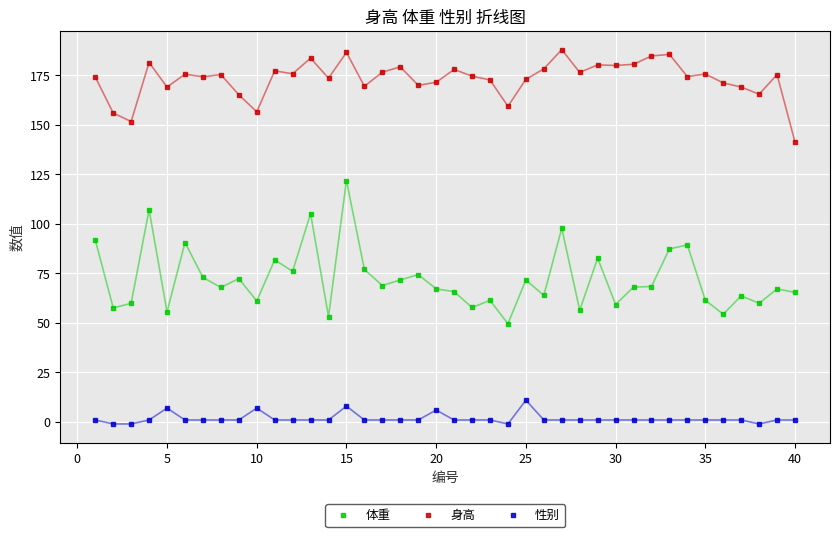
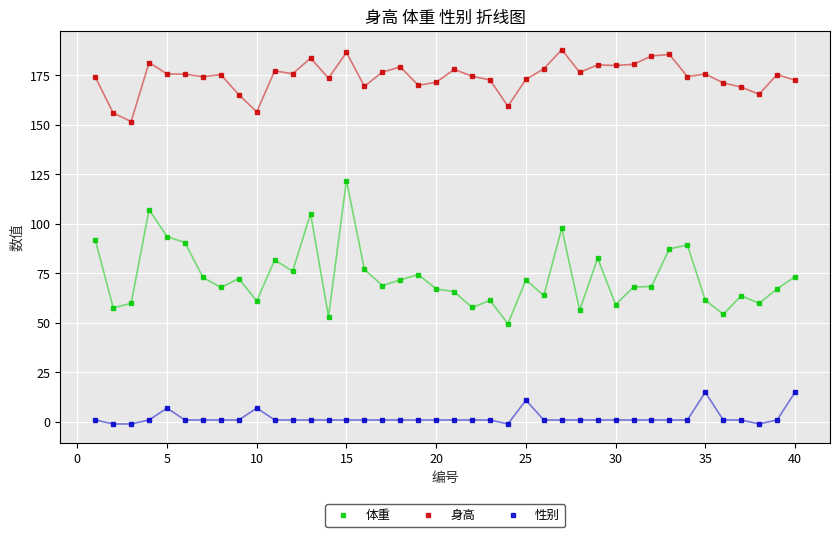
  {
    "体重": {
-     "5": 56,
+     "5": 94,
      "10": 61,
      "15": 122,
      "20": 67,
      "25": 72,
      "30": 59,
      "35": 62,
-     "40": 65
+     "40": 73
    },
    "身高": {
-     "5": 169,
+     "5": 176,
      "10": 157,
      "15": 187,
      "20": 172,
      "25": 173,
      "30": 180,
      "35": 176,
-     "40": 141
+     "40": 173
    },
    "性别": {
      "5": 7,
      "10": 7,
-     "15": 8,
-     "20": 6,
+     "15": 1,
+     "20": 1,
      "25": 11,
      "30": 1,
-     "35": 1,
-     "40": 1
+     "35": 15,
+     "40": 15
    }
  }
